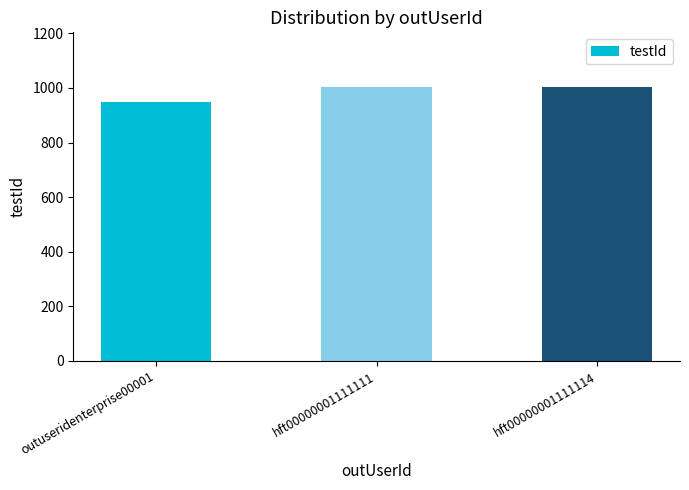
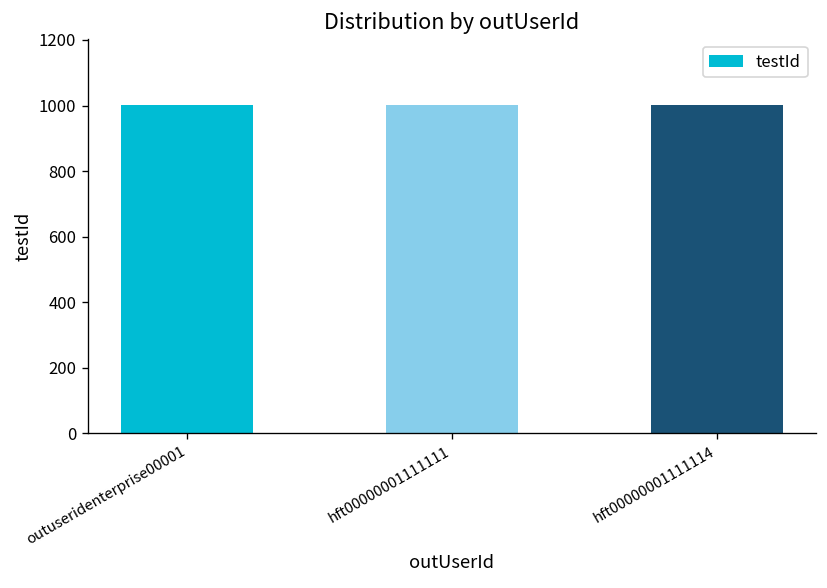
  {
-   "outuseridenterprise00001": 950,
+   "outuseridenterprise00001": 1000,
    "hft00000001111111": 1000,
    "hft00000001111114": 1000
  }
